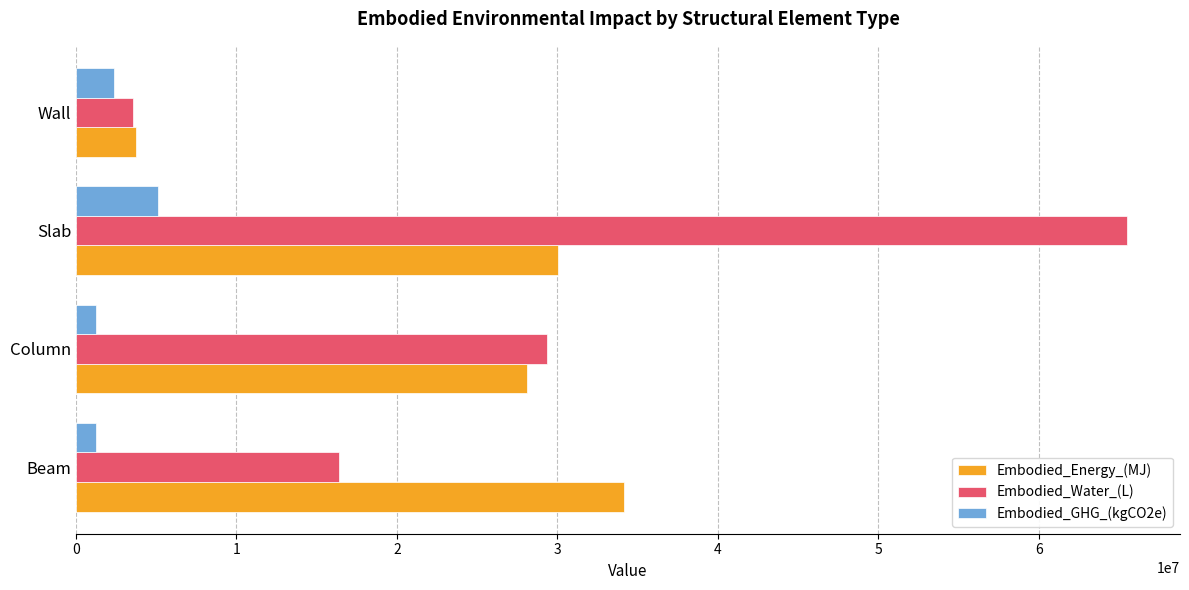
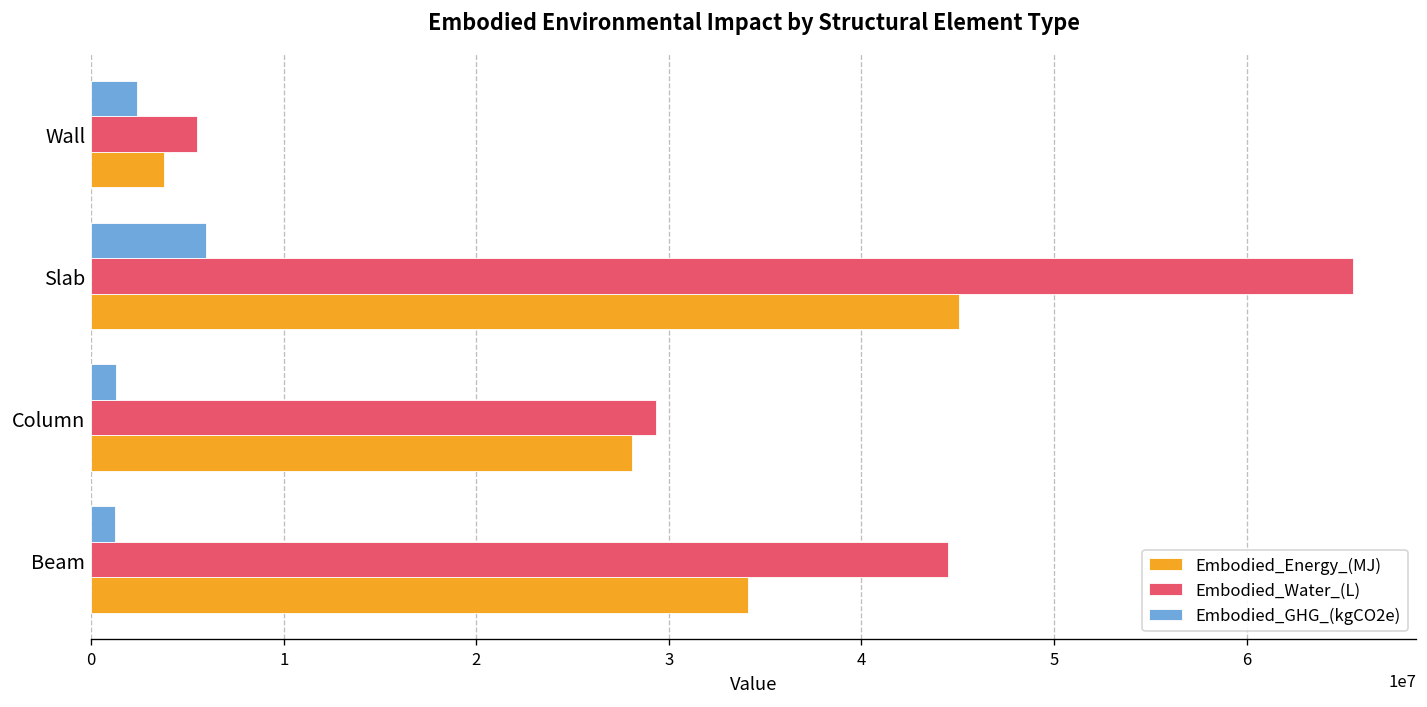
  {
    "Embodied_Energy_(MJ)": {
      "Wall": 3800000,
-     "Slab": 30000000,
+     "Slab": 45100000,
      "Column": 28100000,
      "Beam": 34100000
    },
    "Embodied_Water_(L)": {
-     "Wall": 3600000,
+     "Wall": 5500000,
      "Slab": 65500000,
      "Column": 29300000,
-     "Beam": 16400000
+     "Beam": 44500000
    },
    "Embodied_GHG_(kgCO2e)": {
      "Wall": 2400000,
-     "Slab": 5100000,
+     "Slab": 6000000,
      "Column": 1300000,
      "Beam": 1200000
    }
  }
